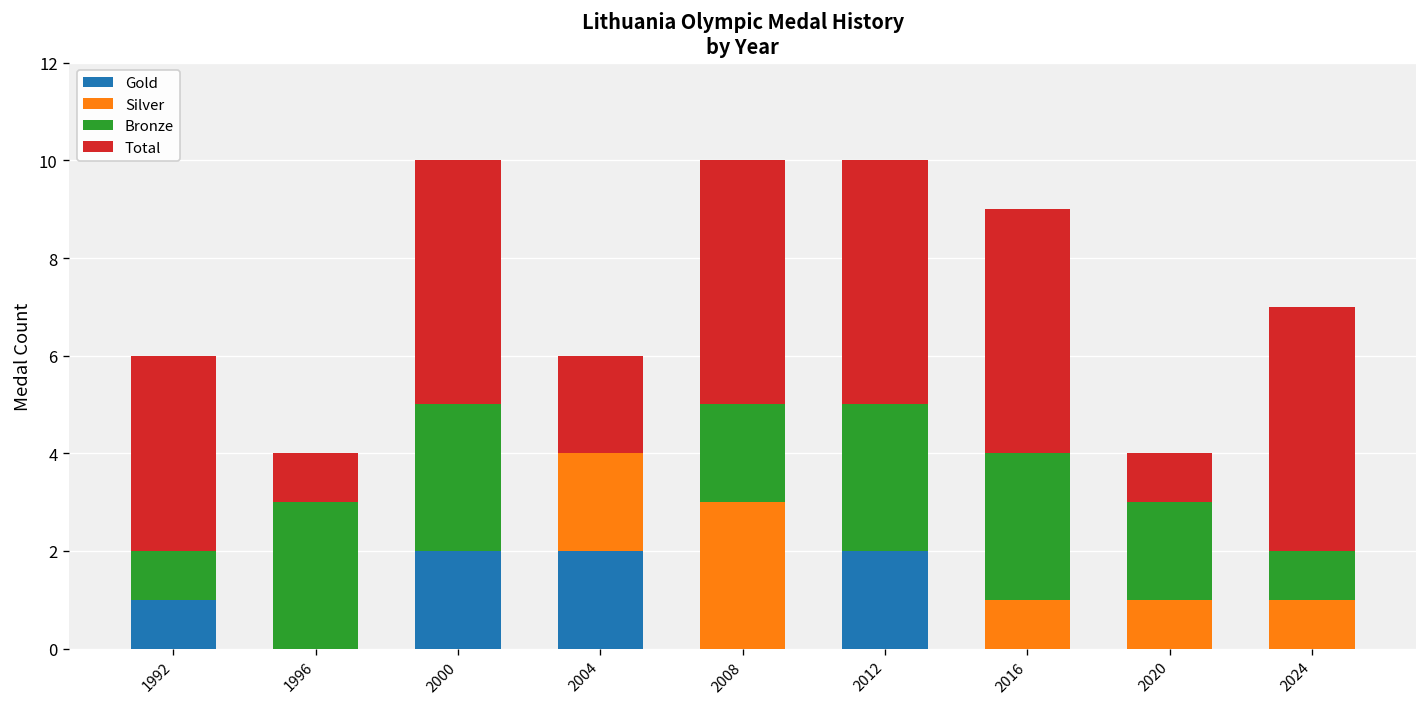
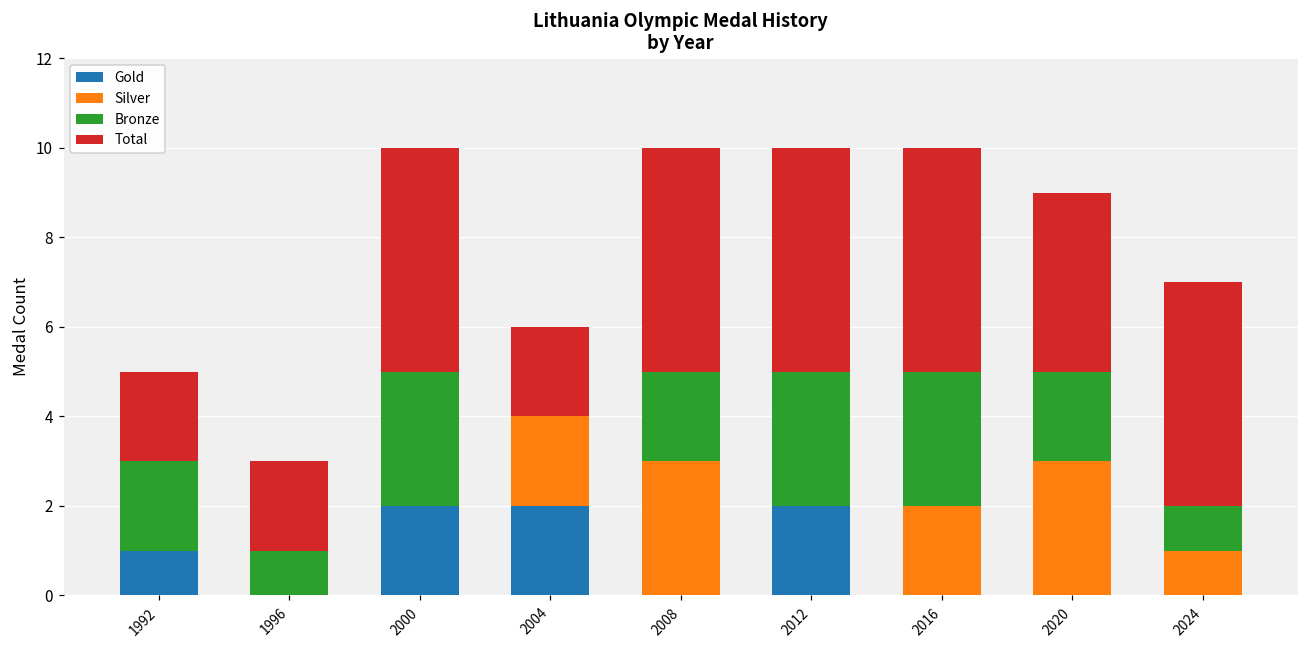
  {
    "Gold": {
      "1992": 1,
      "1996": 0,
      "2000": 2,
      "2004": 2,
      "2008": 0,
      "2012": 2,
      "2016": 0,
      "2020": 0,
      "2024": 0
    },
    "Silver": {
-     "2016": 1,
-     "2020": 1
+     "2016": 2,
+     "2020": 3
    },
    "Bronze": {
-     "1992": 1,
-     "1996": 3
+     "1992": 2,
+     "1996": 1
    },
    "Total": {
-     "1992": 4,
-     "1996": 1,
+     "1992": 2,
+     "1996": 2,
      "2000": 5,
      "2004": 2,
      "2008": 5,
      "2012": 5,
      "2016": 5,
-     "2020": 1,
+     "2020": 4,
      "2024": 5
    }
  }
